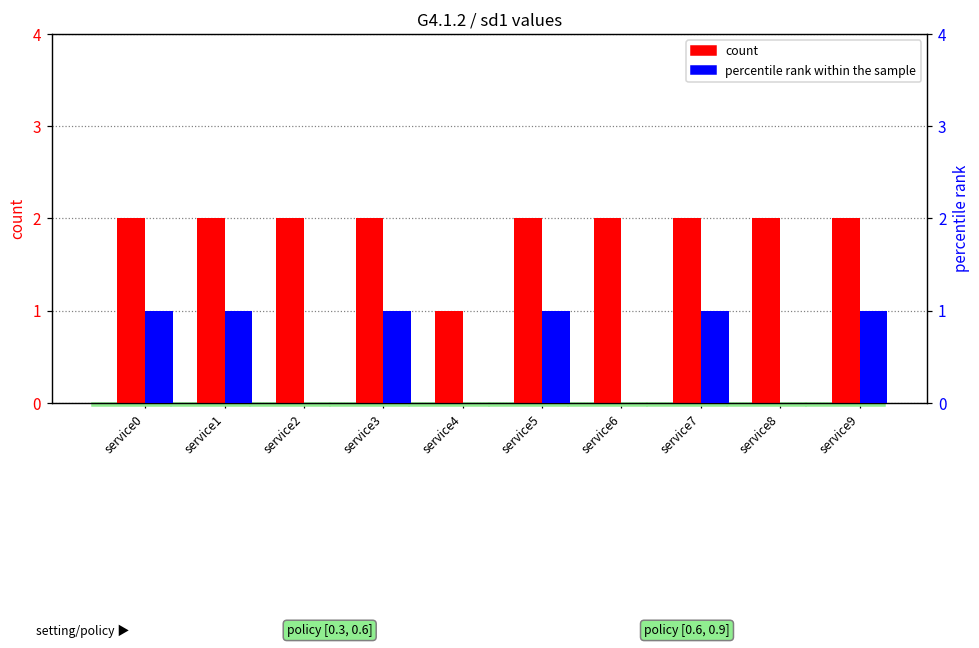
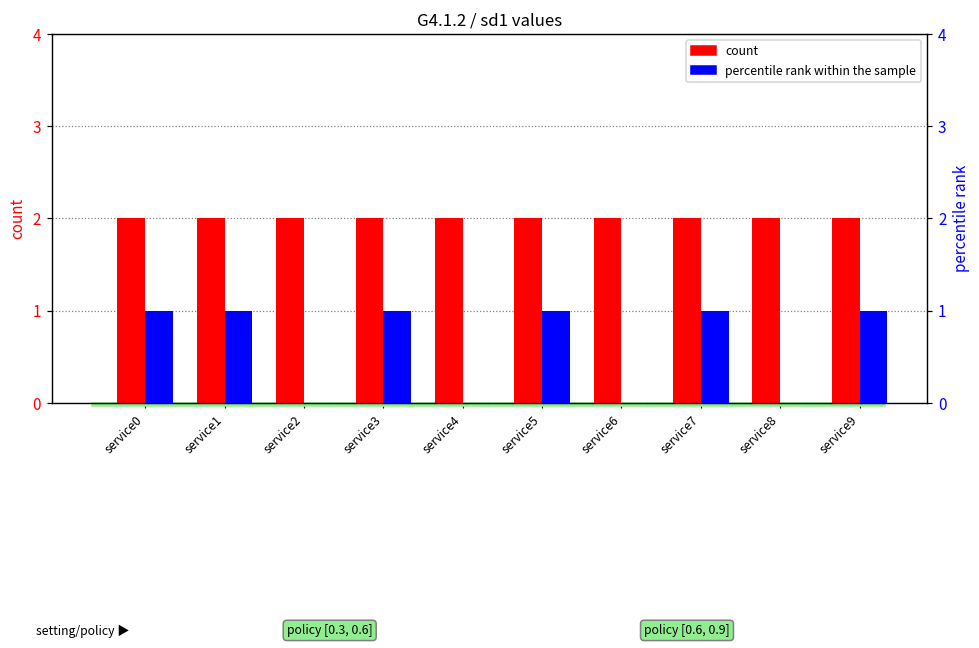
  {
    "count": {
      "service0": 2,
      "service1": 2,
      "service2": 2,
      "service3": 2,
-     "service4": 1,
+     "service4": 2,
      "service5": 2,
      "service6": 2,
      "service7": 2,
      "service8": 2,
      "service9": 2
    },
    "percentile rank within the sample": {
      "service0": 1.0,
      "service1": 1.0,
      "service2": 0.0,
      "service3": 1.0,
      "service4": 0.0,
      "service5": 1.0,
      "service6": 0.0,
      "service7": 1.0,
      "service8": 0.0,
      "service9": 1.0
    }
  }
